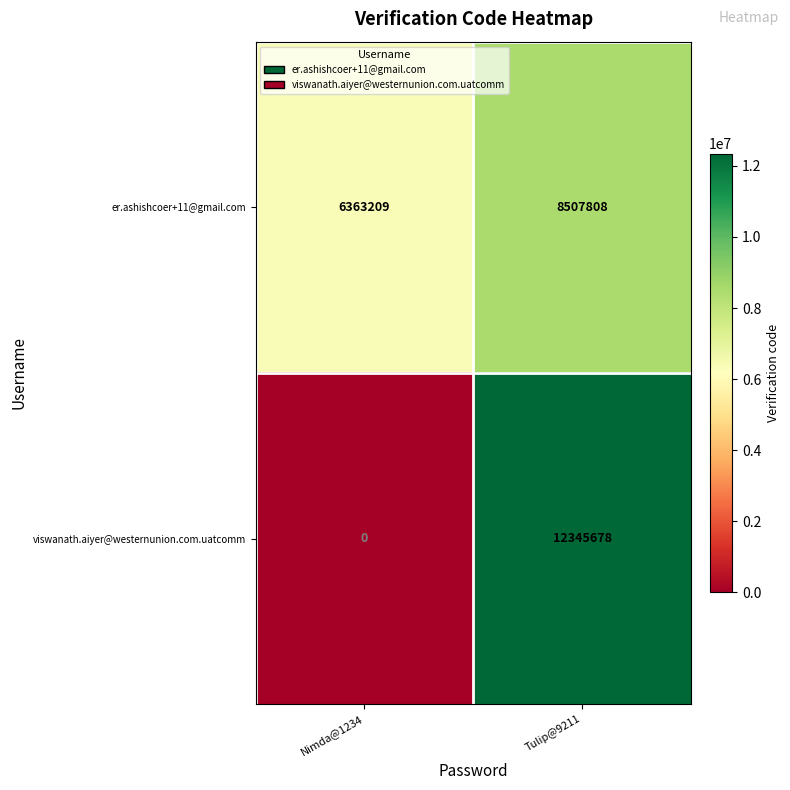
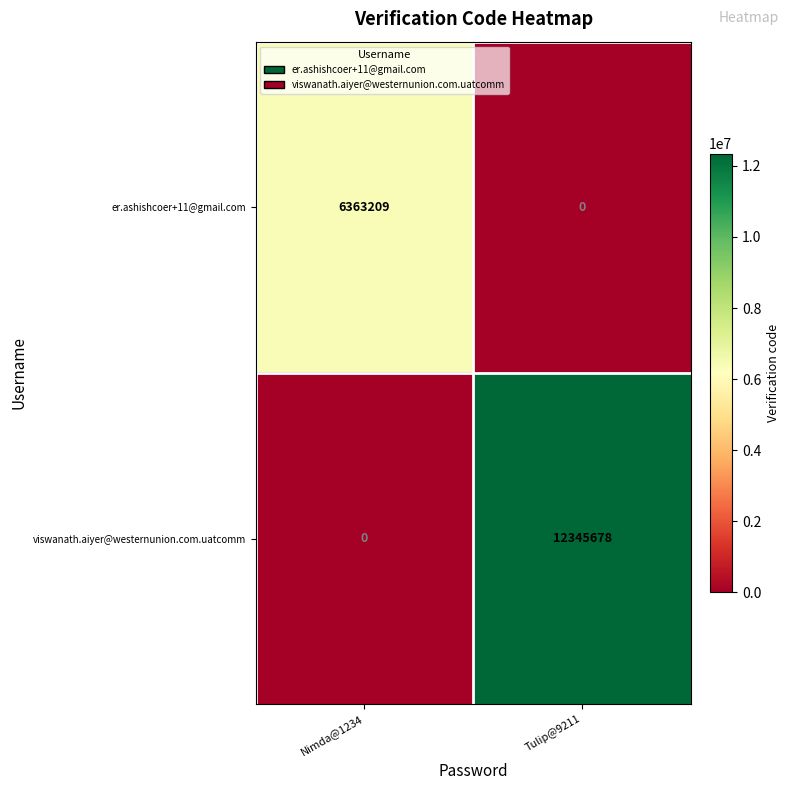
  {
    "er.ashishcoer+11@gmail.com": {
      "Nimda@1234": 6363209,
-     "Tulip@9211": 8507808
+     "Tulip@9211": 0
    },
    "viswanath.aiyer@westernunion.com.uatcomm": {
      "Nimda@1234": 0,
      "Tulip@9211": 12345678
    }
  }
